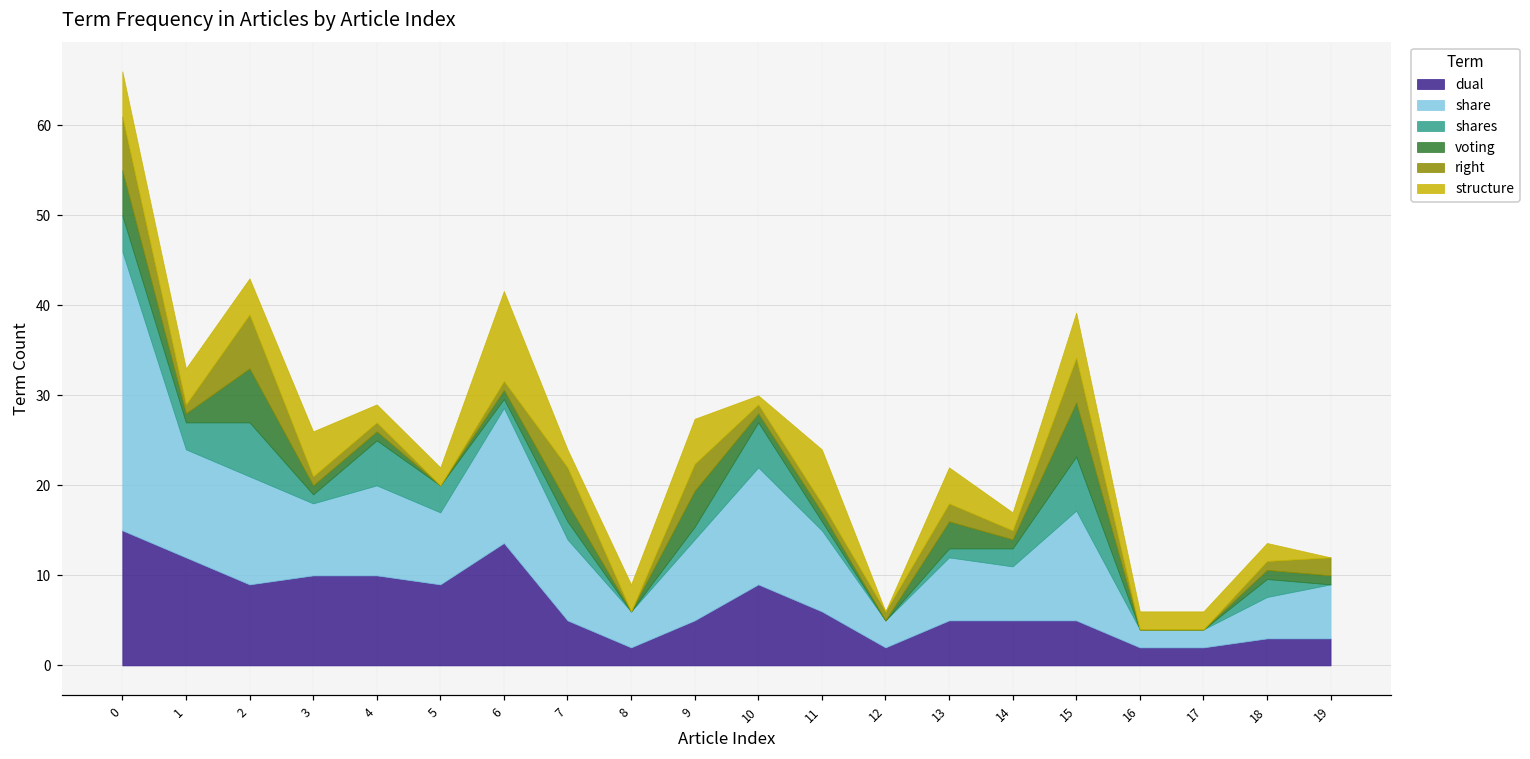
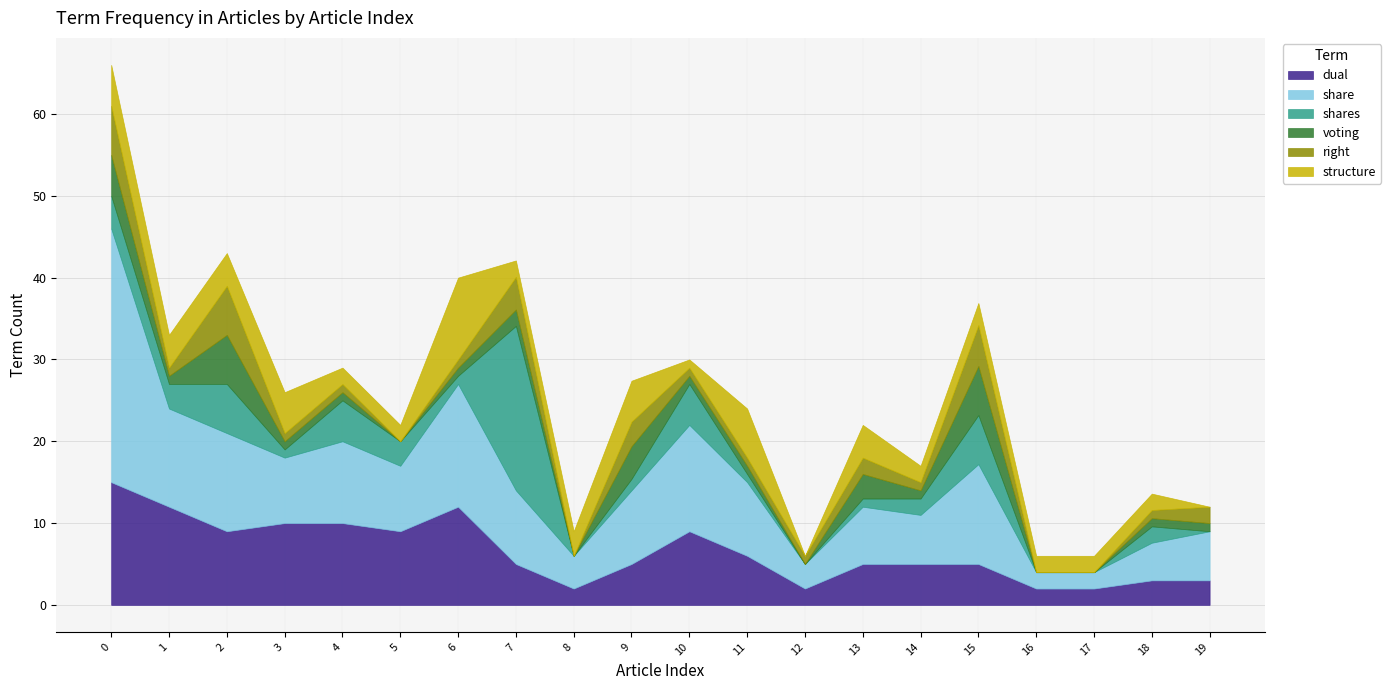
  {
    "dual": {
      "0": 15,
      "1": 12,
      "2": 9,
      "3": 10,
      "4": 10,
      "5": 9,
-     "6": 14,
+     "6": 12,
      "7": 5,
      "8": 2,
      "9": 5,
      "10": 9,
      "11": 6,
      "12": 2,
      "13": 5,
      "14": 5,
      "15": 5,
      "16": 2,
      "17": 2,
      "18": 3,
      "19": 3
    },
    "share": {
      "0": 31,
      "1": 12,
      "2": 12,
      "3": 8,
      "4": 10,
      "5": 8,
      "6": 15,
      "7": 9,
      "9": 9,
      "10": 13,
      "11": 9,
      "13": 7,
      "14": 6,
      "15": 12,
      "18": 5
    },
    "shares": {
      "0": 4,
      "1": 3,
      "2": 6,
      "3": 1,
      "4": 5,
      "6": 1,
-     "7": 2,
+     "7": 20,
      "9": 1,
      "10": 5,
      "11": 1,
      "13": 1,
      "14": 2,
      "15": 6,
      "18": 2
    },
    "voting": {
      "0": 5,
      "1": 1,
      "2": 6,
      "3": 1,
      "4": 1,
      "6": 1,
      "7": 2,
      "9": 4,
      "10": 1,
      "11": 1,
      "13": 3,
      "14": 1,
      "15": 6,
      "18": 1,
      "19": 1
    },
    "right": {
      "0": 6,
      "1": 1,
      "2": 6,
      "3": 1,
      "4": 1,
      "6": 1,
      "7": 4,
      "9": 3,
      "10": 1,
      "11": 1,
      "13": 2,
      "14": 1,
      "15": 5,
      "18": 1
    },
    "structure": {
      "0": 5,
      "1": 4,
      "2": 4,
      "3": 5,
      "4": 2,
      "5": 2,
      "6": 10,
      "7": 2,
      "8": 3,
      "9": 5,
      "10": 1,
      "11": 6,
      "13": 4,
      "14": 2,
-     "15": 5,
+     "15": 3,
      "16": 2,
      "17": 2,
      "18": 2
    }
  }
